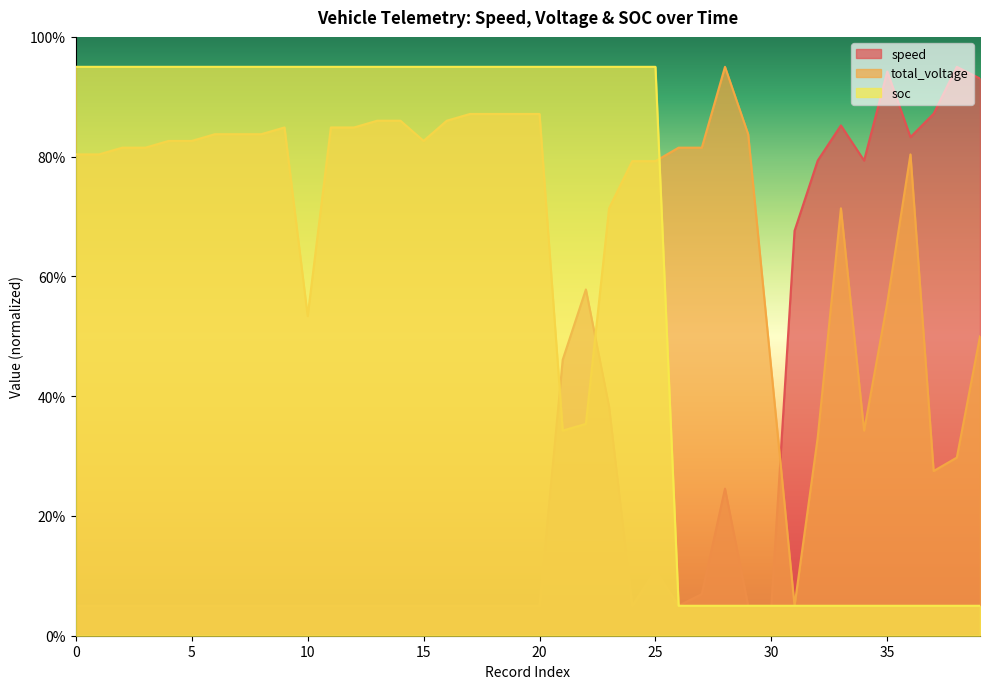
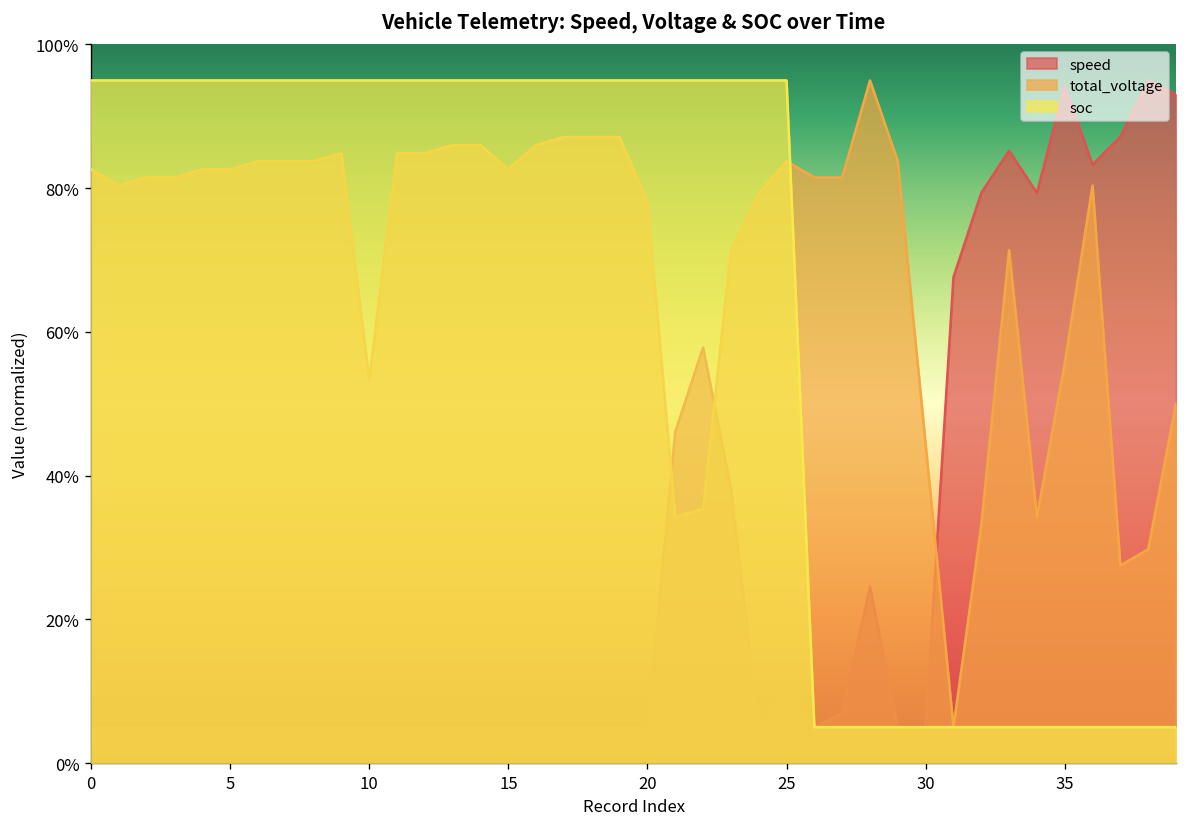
  {
    "speed": {
      "0": "5%",
      "5": "5%",
      "10": "5%",
      "15": "5%",
      "20": "5%",
      "25": "11%"
    },
    "total_voltage": {
-     "0": "80%",
+     "0": "83%",
      "5": "83%",
      "10": "53%",
      "15": "83%",
-     "20": "87%",
-     "25": "79%",
+     "20": "78%",
+     "25": "84%",
      "30": "44%",
      "35": "56%"
    },
    "soc": {
      "0": "95%",
      "5": "95%",
      "10": "95%",
      "15": "95%",
      "20": "95%",
      "25": "95%",
      "35": "5%"
    }
  }
